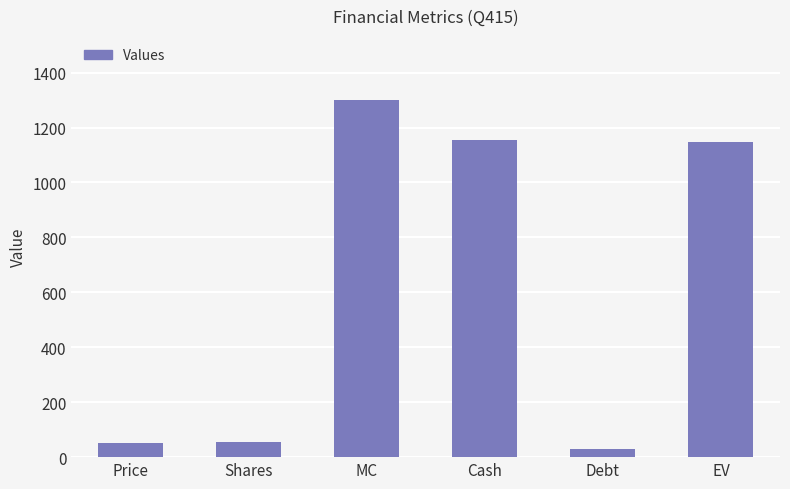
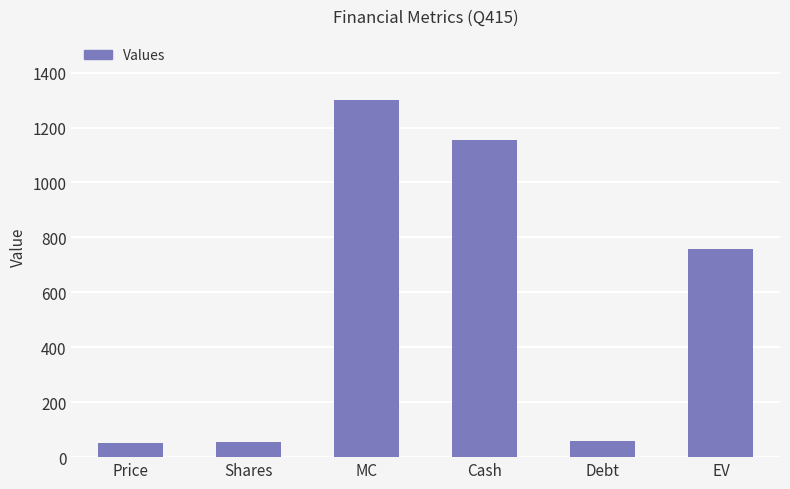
  {
    "Price": 50,
    "Shares": 50,
    "MC": 1300,
    "Cash": 1150,
-   "Debt": 30,
-   "EV": 1150
+   "Debt": 60,
+   "EV": 760
  }
